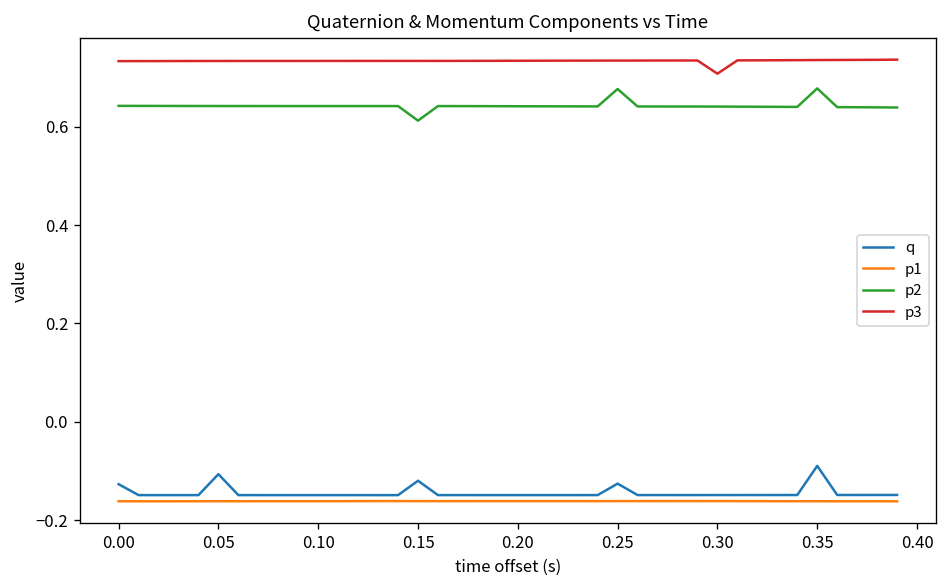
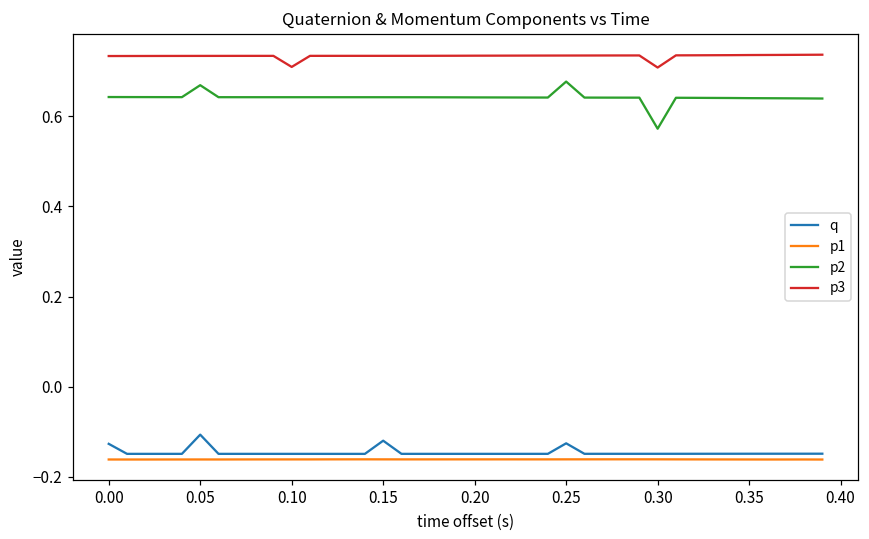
  {
    "q": {
      "0.00": -0.13,
      "0.05": -0.11,
      "0.10": -0.15,
      "0.15": -0.12,
      "0.20": -0.15,
      "0.25": -0.13,
      "0.30": -0.15,
-     "0.35": -0.09
+     "0.35": -0.15
    },
    "p1": {
      "0.00": -0.16,
      "0.05": -0.16,
      "0.10": -0.16,
      "0.15": -0.16,
      "0.20": -0.16,
      "0.25": -0.16,
      "0.30": -0.16,
      "0.35": -0.16
    },
    "p2": {
      "0.00": 0.64,
-     "0.05": 0.64,
+     "0.05": 0.67,
      "0.10": 0.64,
-     "0.15": 0.61,
+     "0.15": 0.64,
      "0.20": 0.64,
      "0.25": 0.68,
-     "0.30": 0.64,
-     "0.35": 0.68
+     "0.30": 0.57,
+     "0.35": 0.64
    },
    "p3": {
      "0.00": 0.73,
      "0.05": 0.73,
-     "0.10": 0.73,
+     "0.10": 0.71,
      "0.15": 0.73,
      "0.20": 0.73,
      "0.25": 0.73,
      "0.30": 0.71,
      "0.35": 0.74
    }
  }
